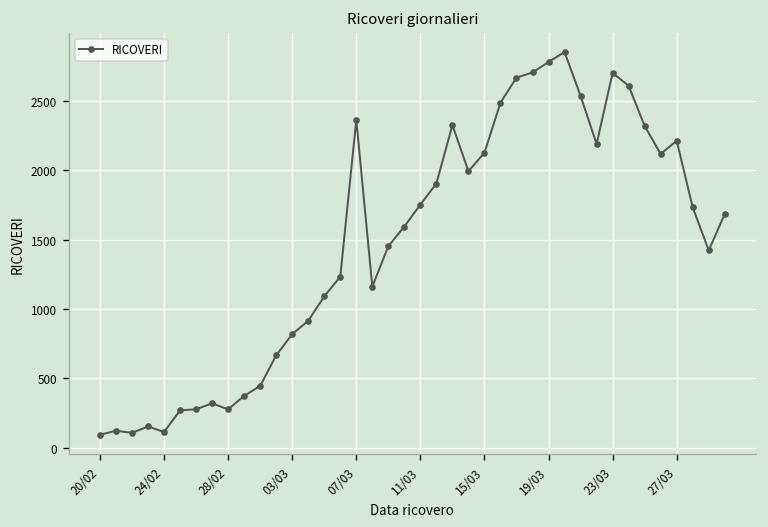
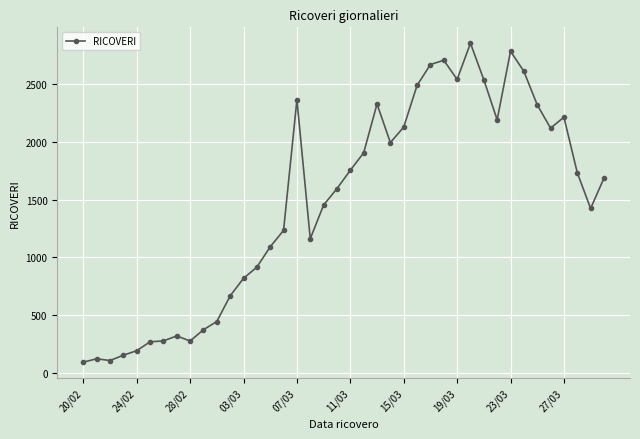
  {
    "20/02": 90,
-   "24/02": 110,
+   "24/02": 190,
    "28/02": 280,
    "03/03": 820,
    "07/03": 2370,
    "11/03": 1750,
    "15/03": 2130,
-   "19/03": 2780,
-   "23/03": 2700,
+   "19/03": 2540,
+   "23/03": 2790,
    "27/03": 2210
  }
